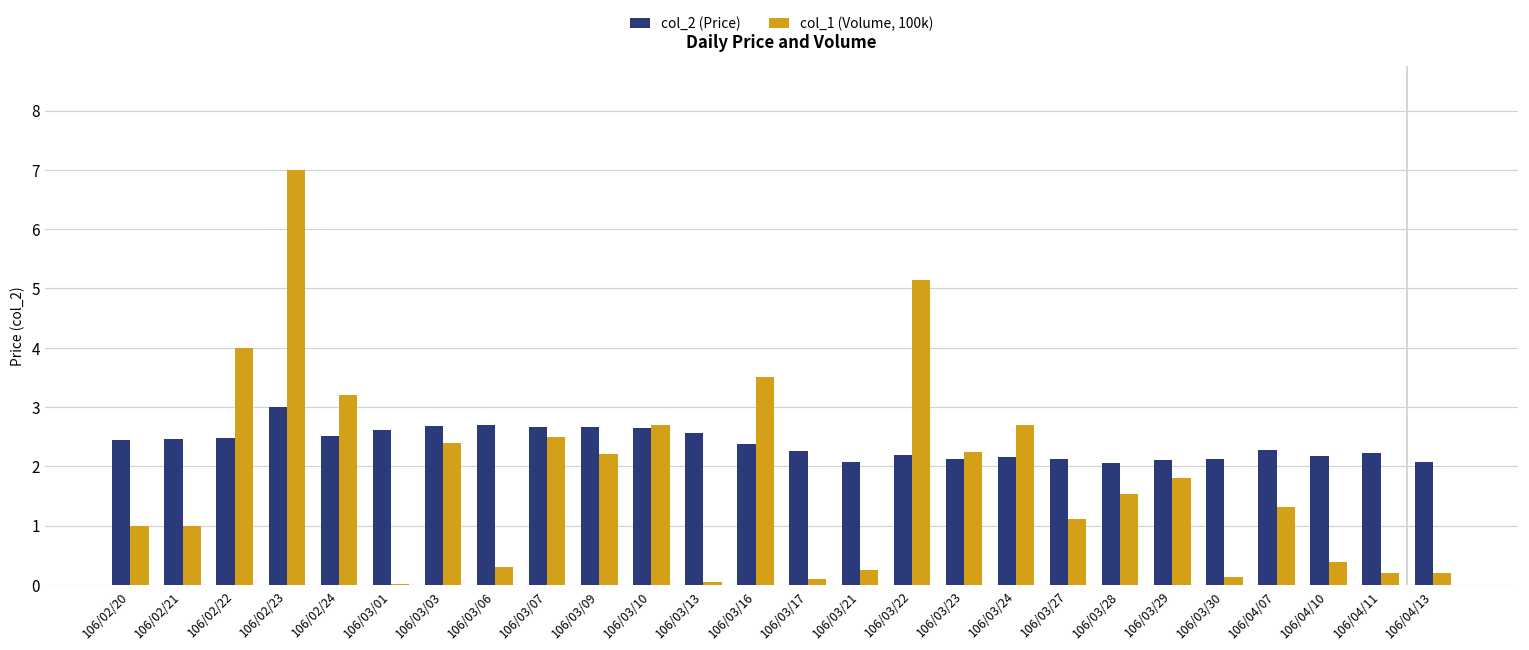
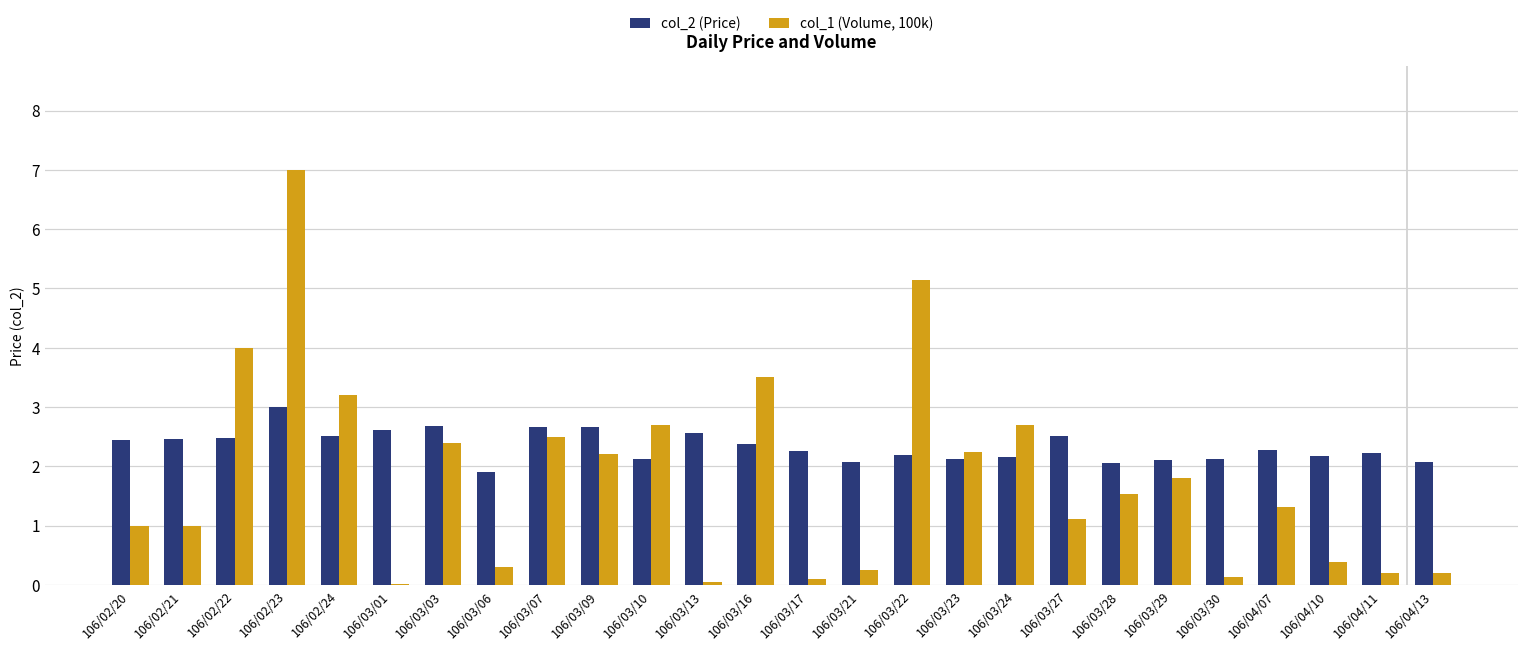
  {
    "col_2 (Price)": {
      "106/02/20": 2.5,
      "106/02/21": 2.5,
      "106/02/22": 2.5,
      "106/02/23": 3.0,
      "106/02/24": 2.5,
      "106/03/01": 2.6,
      "106/03/03": 2.7,
-     "106/03/06": 2.7,
+     "106/03/06": 1.9,
      "106/03/07": 2.7,
      "106/03/09": 2.7,
-     "106/03/10": 2.7,
+     "106/03/10": 2.1,
      "106/03/13": 2.6,
      "106/03/16": 2.4,
      "106/03/17": 2.3,
      "106/03/21": 2.1,
      "106/03/22": 2.2,
      "106/03/23": 2.1,
      "106/03/24": 2.2,
-     "106/03/27": 2.1,
+     "106/03/27": 2.5,
      "106/03/28": 2.1,
      "106/03/29": 2.1,
      "106/03/30": 2.1,
      "106/04/07": 2.3,
      "106/04/10": 2.2,
      "106/04/11": 2.2,
      "106/04/13": 2.1
    },
    "col_1 (Volume, 100k)": {
      "106/02/20": 1.0,
      "106/02/21": 1.0,
      "106/02/22": 4.0,
      "106/02/23": 7.0,
      "106/02/24": 3.2,
      "106/03/03": 2.4,
      "106/03/06": 0.3,
      "106/03/07": 2.5,
      "106/03/09": 2.2,
      "106/03/10": 2.7,
      "106/03/13": 0.1,
      "106/03/16": 3.5,
      "106/03/17": 0.1,
      "106/03/21": 0.3,
      "106/03/22": 5.2,
      "106/03/23": 2.3,
      "106/03/24": 2.7,
      "106/03/27": 1.1,
      "106/03/28": 1.5,
      "106/03/29": 1.8,
      "106/03/30": 0.1,
      "106/04/07": 1.3,
      "106/04/10": 0.4,
      "106/04/11": 0.2,
      "106/04/13": 0.2
    }
  }
